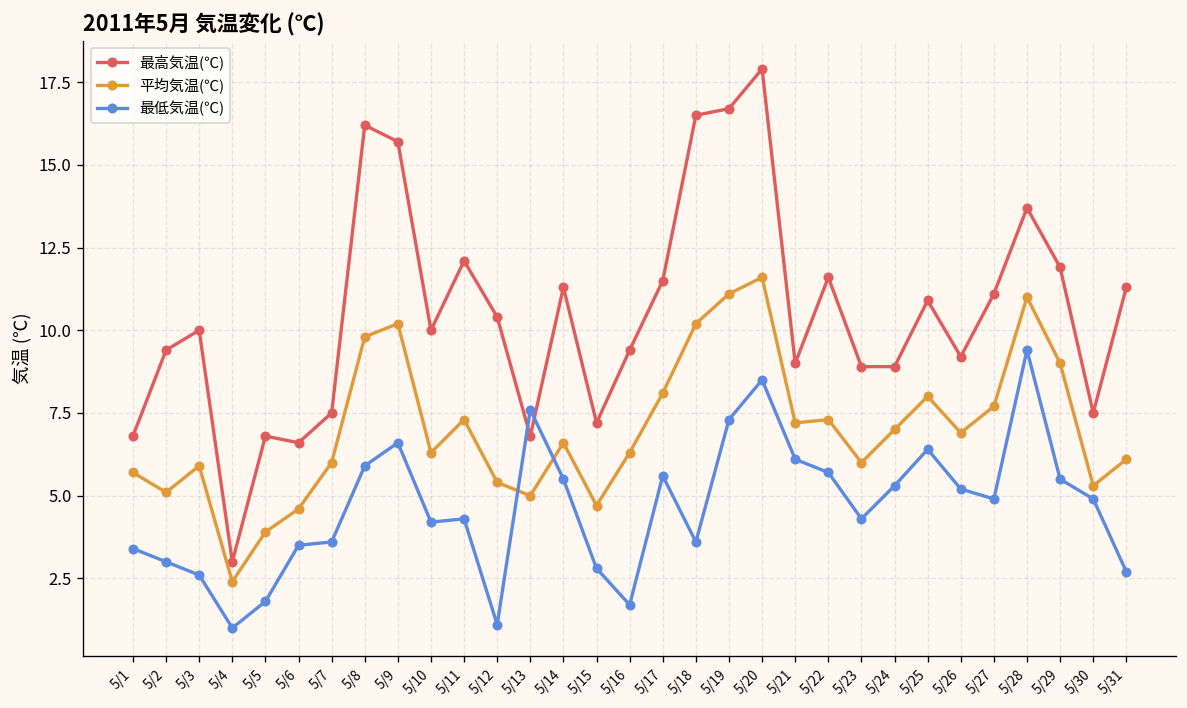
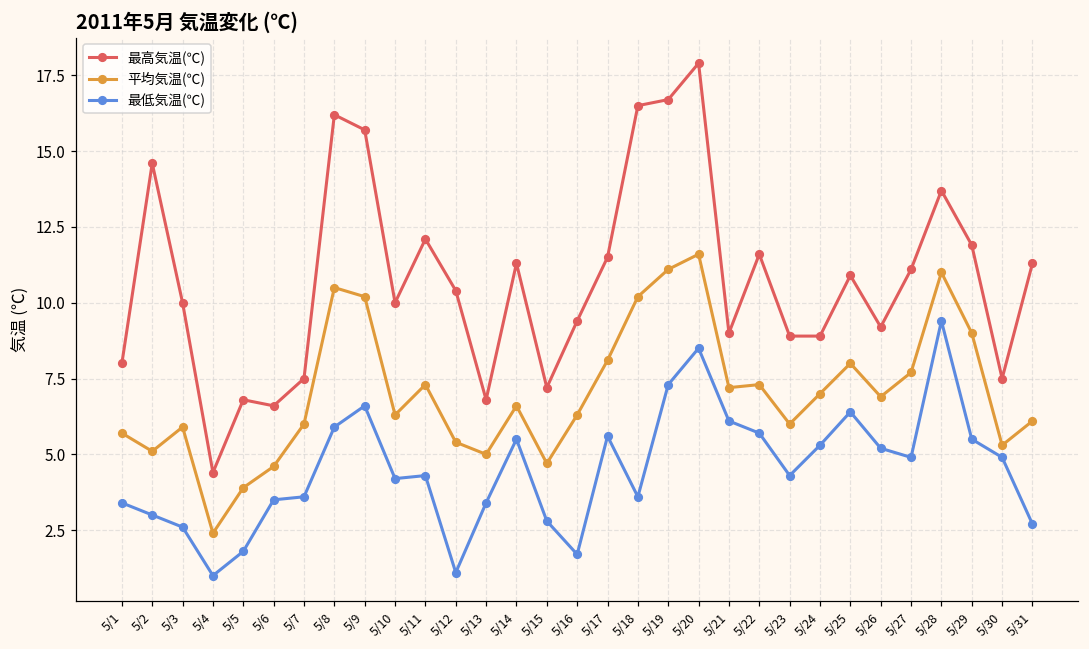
  {
    "最高気温(℃)": {
-     "5/1": 6.8,
-     "5/2": 9.4,
+     "5/1": 8.0,
+     "5/2": 14.6,
      "5/3": 10.0,
-     "5/4": 3.0,
+     "5/4": 4.4,
      "5/5": 6.8,
      "5/6": 6.6,
      "5/7": 7.5,
      "5/8": 16.2,
      "5/9": 15.7,
      "5/10": 10.0,
      "5/11": 12.1,
      "5/12": 10.4,
      "5/13": 6.8,
      "5/14": 11.3,
      "5/15": 7.2,
      "5/16": 9.4,
      "5/17": 11.5,
      "5/18": 16.5,
      "5/19": 16.7,
      "5/20": 17.9,
      "5/21": 9.0,
      "5/22": 11.6,
      "5/23": 8.9,
      "5/24": 8.9,
      "5/25": 10.9,
      "5/26": 9.2,
      "5/27": 11.1,
      "5/28": 13.7,
      "5/29": 11.9,
      "5/30": 7.5,
      "5/31": 11.3
    },
    "平均気温(℃)": {
      "5/1": 5.7,
      "5/2": 5.1,
      "5/3": 5.9,
      "5/4": 2.4,
      "5/5": 3.9,
      "5/6": 4.6,
      "5/7": 6.0,
-     "5/8": 9.8,
+     "5/8": 10.5,
      "5/9": 10.2,
      "5/10": 6.3,
      "5/11": 7.3,
      "5/12": 5.4,
      "5/13": 5.0,
      "5/14": 6.6,
      "5/15": 4.7,
      "5/16": 6.3,
      "5/17": 8.1,
      "5/18": 10.2,
      "5/19": 11.1,
      "5/20": 11.6,
      "5/21": 7.2,
      "5/22": 7.3,
      "5/23": 6.0,
      "5/24": 7.0,
      "5/25": 8.0,
      "5/26": 6.9,
      "5/27": 7.7,
      "5/28": 11.0,
      "5/29": 9.0,
      "5/30": 5.3,
      "5/31": 6.1
    },
    "最低気温(℃)": {
      "5/1": 3.4,
      "5/2": 3.0,
      "5/3": 2.6,
      "5/4": 1.0,
      "5/5": 1.8,
      "5/6": 3.5,
      "5/7": 3.6,
      "5/8": 5.9,
      "5/9": 6.6,
      "5/10": 4.2,
      "5/11": 4.3,
      "5/12": 1.1,
-     "5/13": 7.6,
+     "5/13": 3.4,
      "5/14": 5.5,
      "5/15": 2.8,
      "5/16": 1.7,
      "5/17": 5.6,
      "5/18": 3.6,
      "5/19": 7.3,
      "5/20": 8.5,
      "5/21": 6.1,
      "5/22": 5.7,
      "5/23": 4.3,
      "5/24": 5.3,
      "5/25": 6.4,
      "5/26": 5.2,
      "5/27": 4.9,
      "5/28": 9.4,
      "5/29": 5.5,
      "5/30": 4.9,
      "5/31": 2.7
    }
  }
